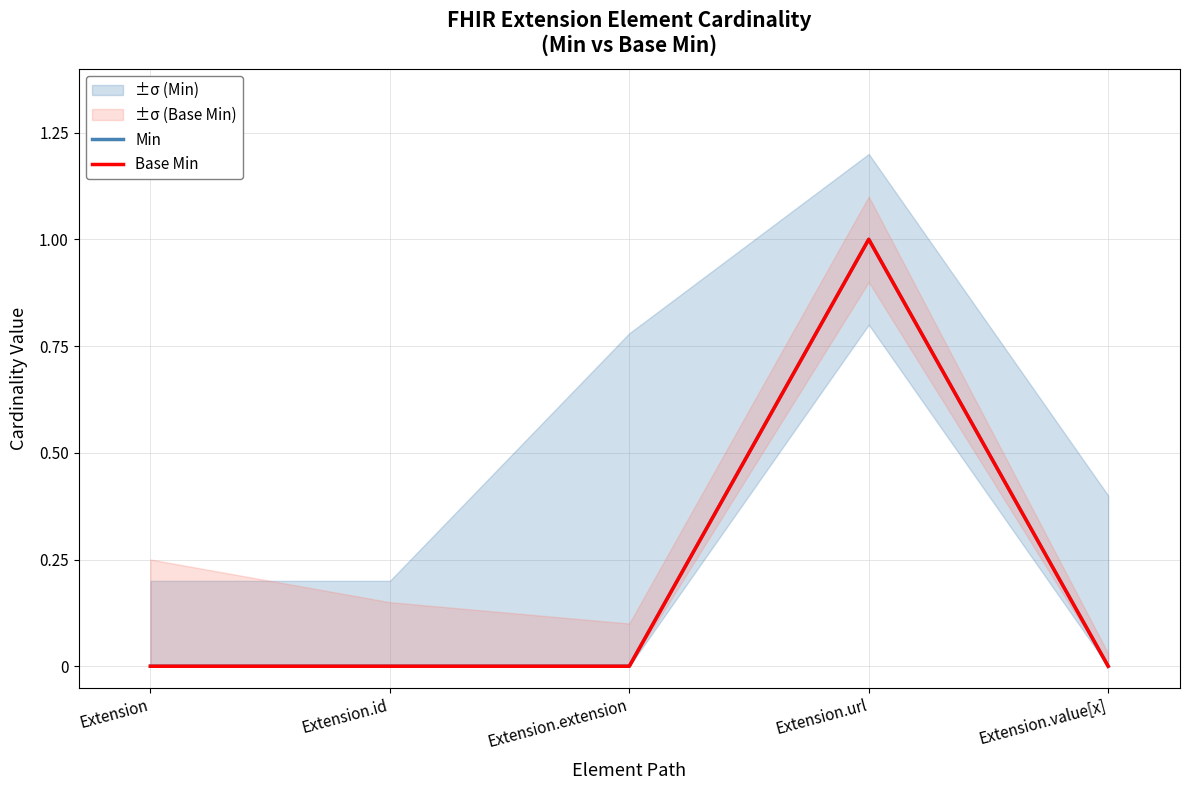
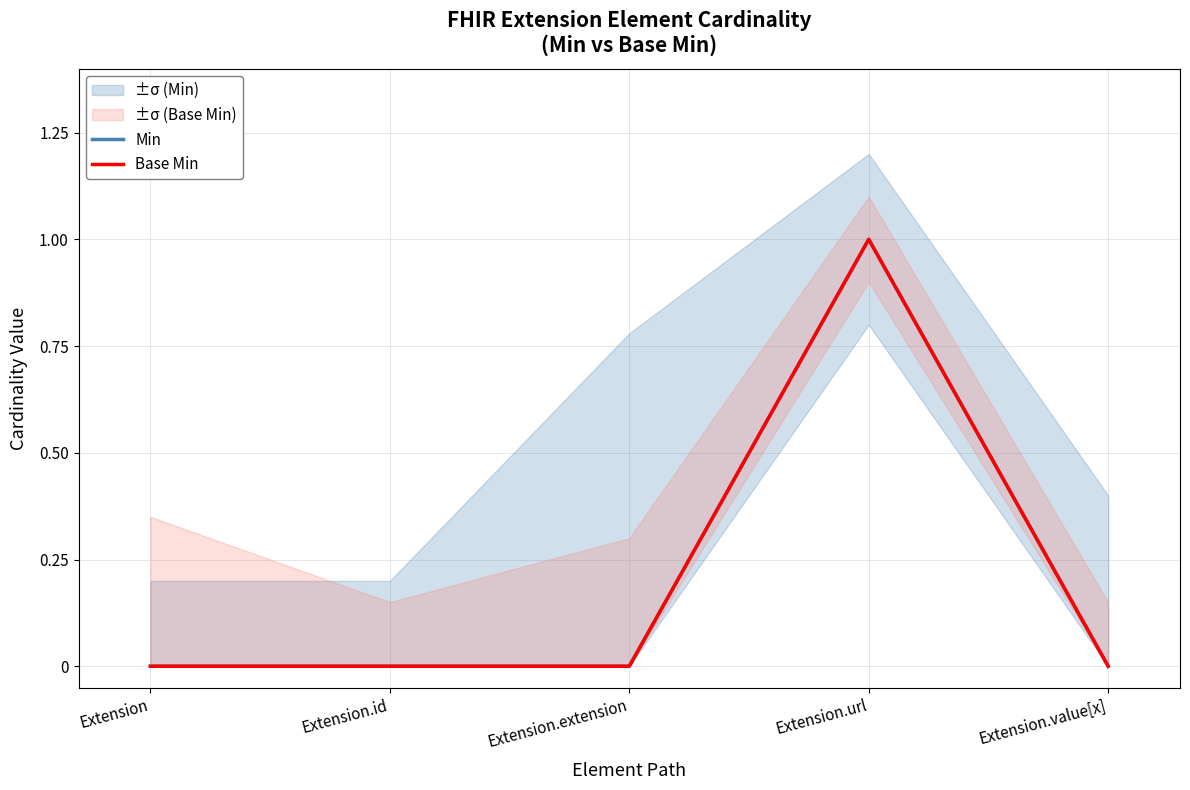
  {
    "Base Min": {
      "Extension": 0.00,
      "Extension.id": 0.00,
      "Extension.extension": 0.00,
      "Extension.url": 1.00,
      "Extension.value[x]": 0.00
    },
    "±σ (Base Min)": {
-     "Extension": 0.25,
-     "Extension.extension": 0.1,
-     "Extension.value[x]": 0.03
+     "Extension": 0.35,
+     "Extension.extension": 0.3,
+     "Extension.value[x]": 0.15
    }
  }
